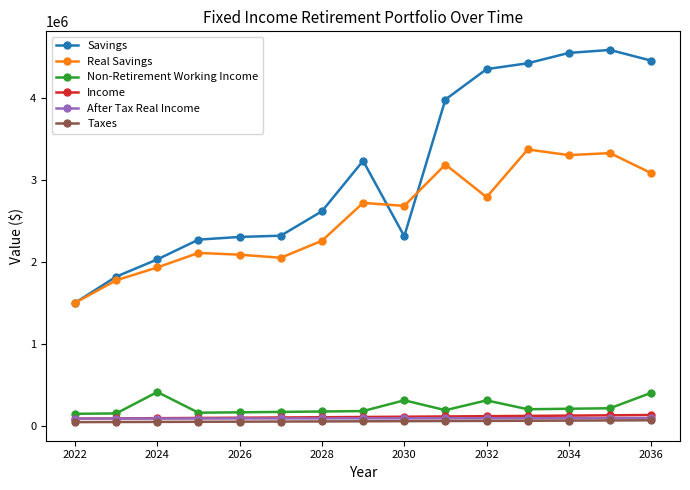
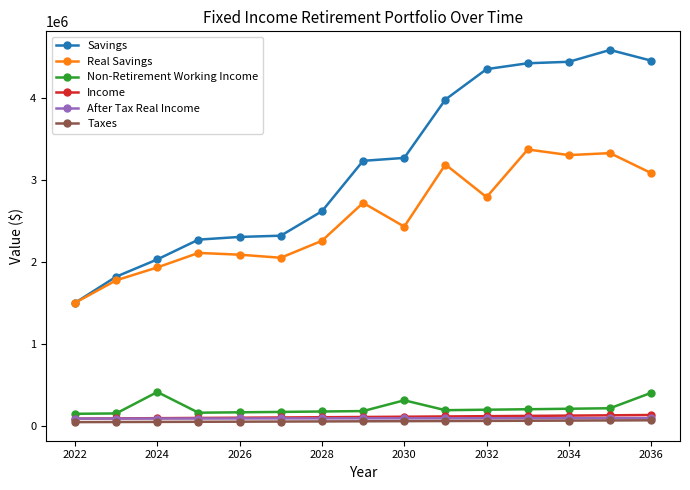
  {
    "Savings": {
      "2024": 2000000,
      "2026": 2300000,
      "2028": 2600000,
-     "2030": 2300000,
+     "2030": 3300000,
      "2032": 4400000,
-     "2034": 4600000,
+     "2034": 4400000,
      "2036": 4500000
    },
    "Real Savings": {
      "2024": 1900000,
      "2026": 2100000,
      "2028": 2300000,
-     "2030": 2700000,
+     "2030": 2400000,
      "2032": 2800000,
      "2034": 3300000,
      "2036": 3100000
    },
    "Non-Retirement Working Income": {
      "2022": 100000,
      "2024": 400000,
      "2026": 200000,
      "2028": 200000,
      "2030": 300000,
-     "2032": 300000,
+     "2032": 200000,
      "2034": 200000,
      "2036": 400000
    },
    "Income": {
      "2034": 100000,
      "2036": 100000
    },
    "Taxes": {
      "2022": 0,
      "2024": 0,
      "2026": 0,
      "2028": 100000,
      "2030": 100000,
      "2032": 100000
    }
  }
